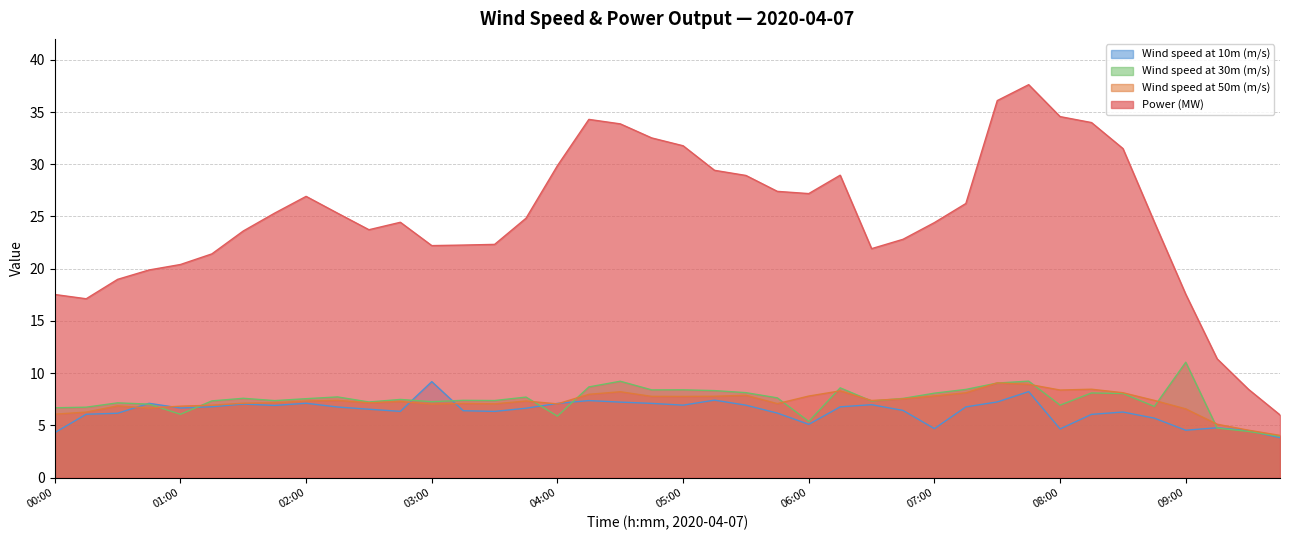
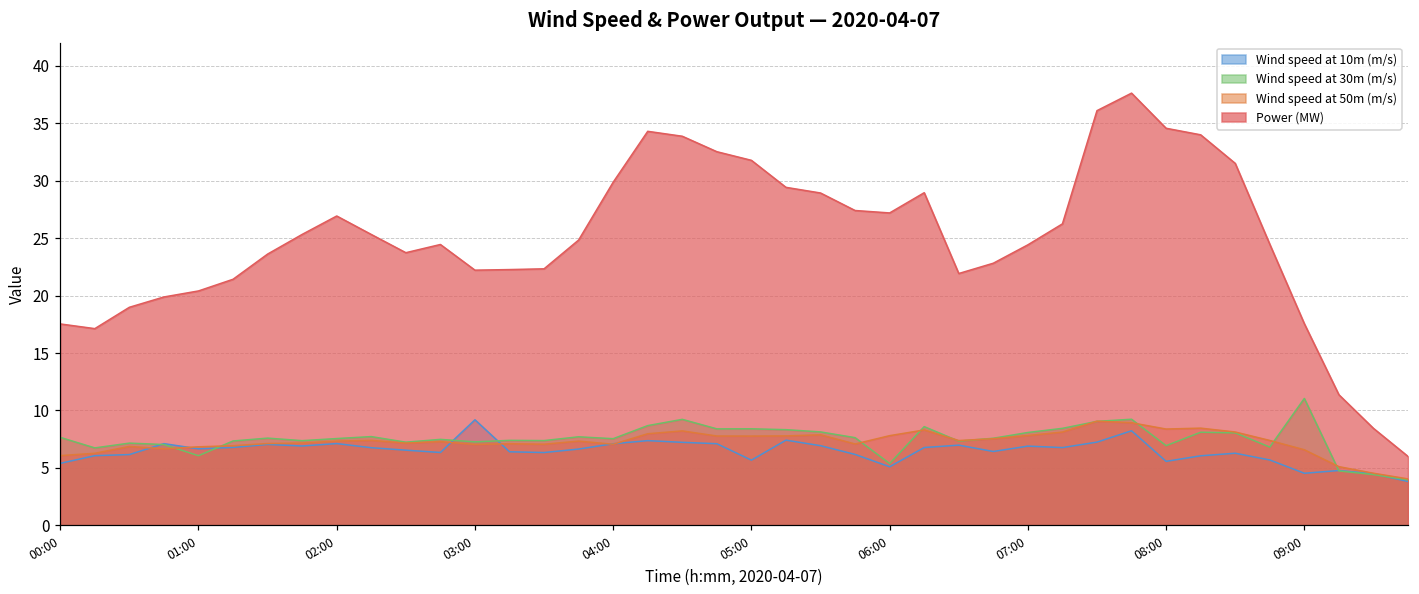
  {
    "Wind speed at 10m (m/s)": {
-     "00:00": 4.3,
+     "00:00": 5.4,
      "03:00": 9.2,
-     "05:00": 6.9,
+     "05:00": 5.7,
      "06:00": 5.1,
-     "07:00": 4.7,
-     "08:00": 4.7,
+     "07:00": 6.9,
+     "08:00": 5.6,
      "09:00": 4.5
    },
    "Wind speed at 30m (m/s)": {
-     "00:00": 6.7,
+     "00:00": 7.7,
      "01:00": 6.1,
-     "04:00": 5.9,
+     "04:00": 7.5,
      "05:00": 8.4,
      "06:00": 5.4,
      "07:00": 8.1,
      "08:00": 6.9,
      "09:00": 11.0
    }
  }
